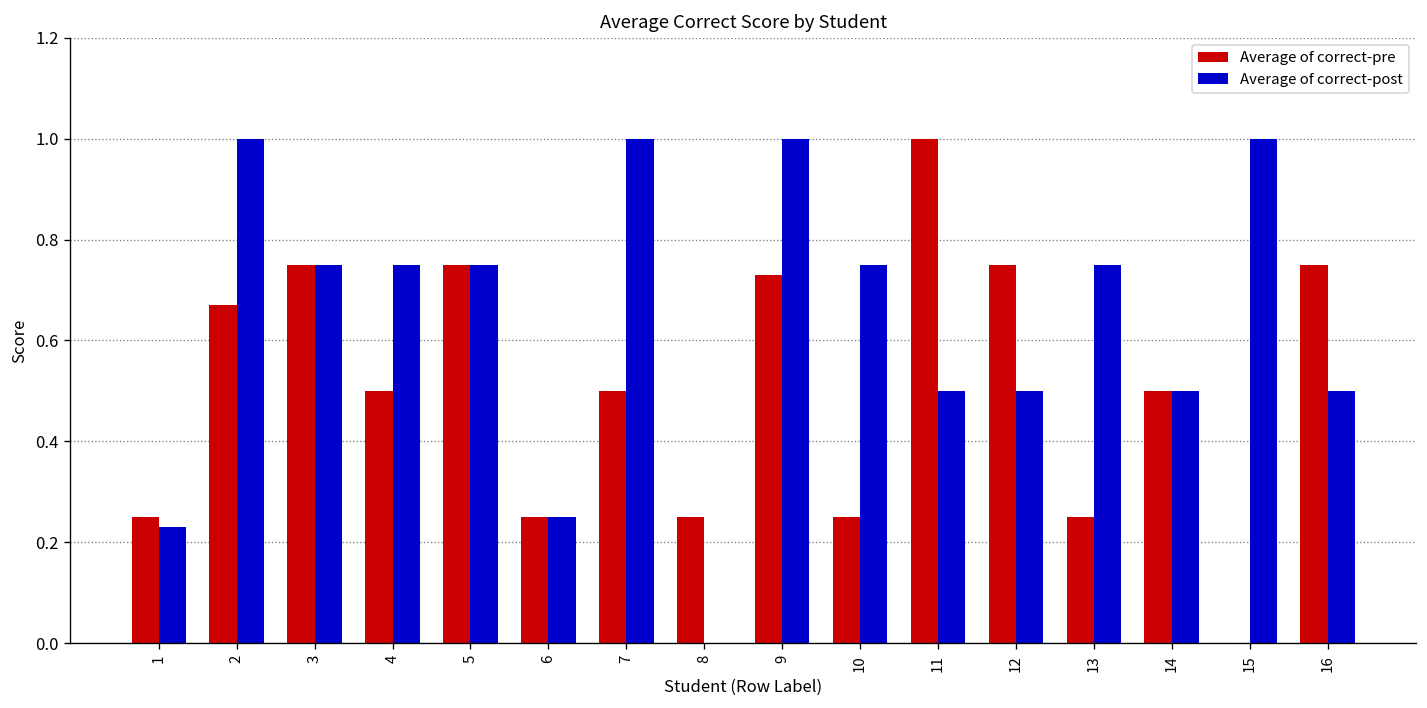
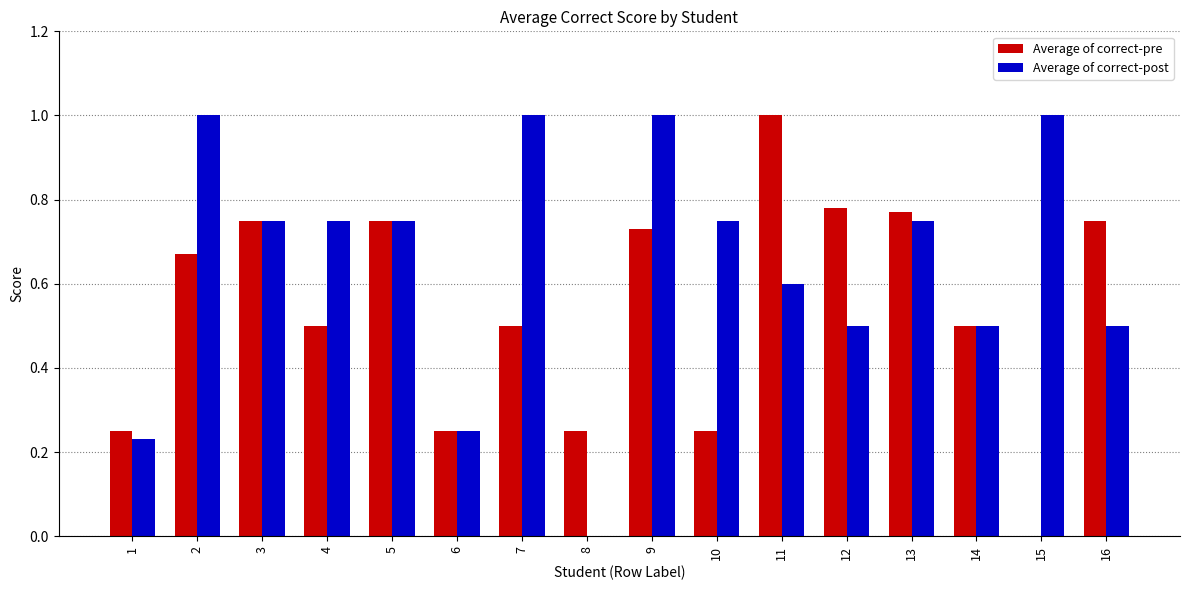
  {
    "Average of correct-pre": {
      "1": 0.25,
      "2": 0.67,
      "3": 0.75,
      "4": 0.50,
      "5": 0.75,
      "6": 0.25,
      "7": 0.50,
      "8": 0.25,
      "9": 0.73,
      "10": 0.25,
      "11": 1.00,
-     "12": 0.75,
-     "13": 0.25,
+     "12": 0.78,
+     "13": 0.77,
      "14": 0.50,
      "15": 0.00,
      "16": 0.75
    },
    "Average of correct-post": {
      "1": 0.23,
      "2": 1.0,
      "3": 0.75,
      "4": 0.75,
      "5": 0.75,
      "6": 0.25,
      "7": 1.0,
      "8": 0.0,
      "9": 1.0,
      "10": 0.75,
-     "11": 0.5,
+     "11": 0.6,
      "12": 0.5,
      "13": 0.75,
      "14": 0.5,
      "15": 1.0,
      "16": 0.5
    }
  }
